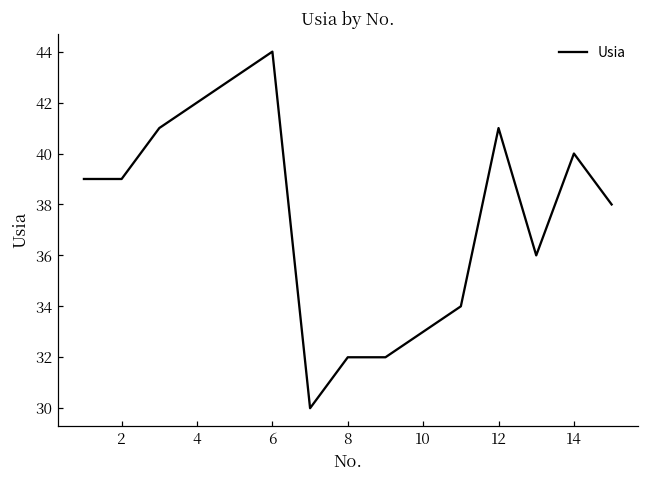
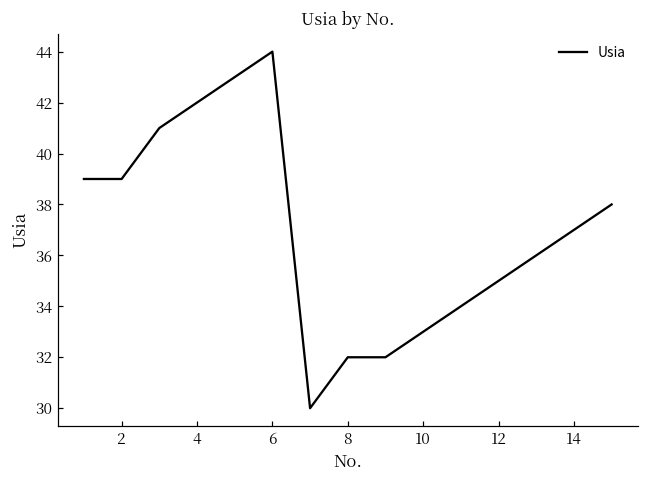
  {
    "2": 39,
    "6": 44,
    "8": 32,
    "10": 33,
-   "12": 41,
-   "14": 40
+   "12": 35,
+   "14": 37
  }
